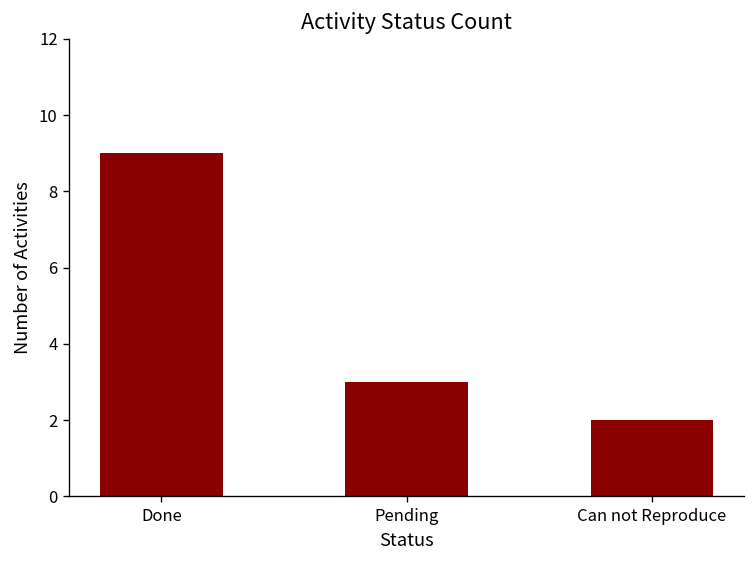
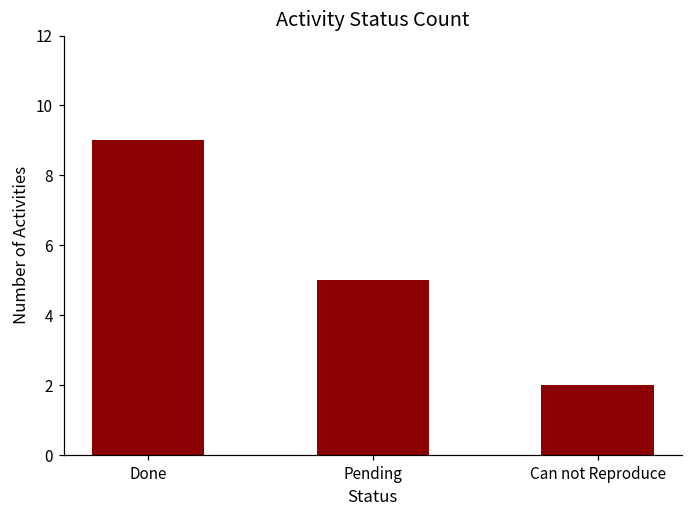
  {
    "Done": 9,
-   "Pending": 3,
+   "Pending": 5,
    "Can not Reproduce": 2
  }
